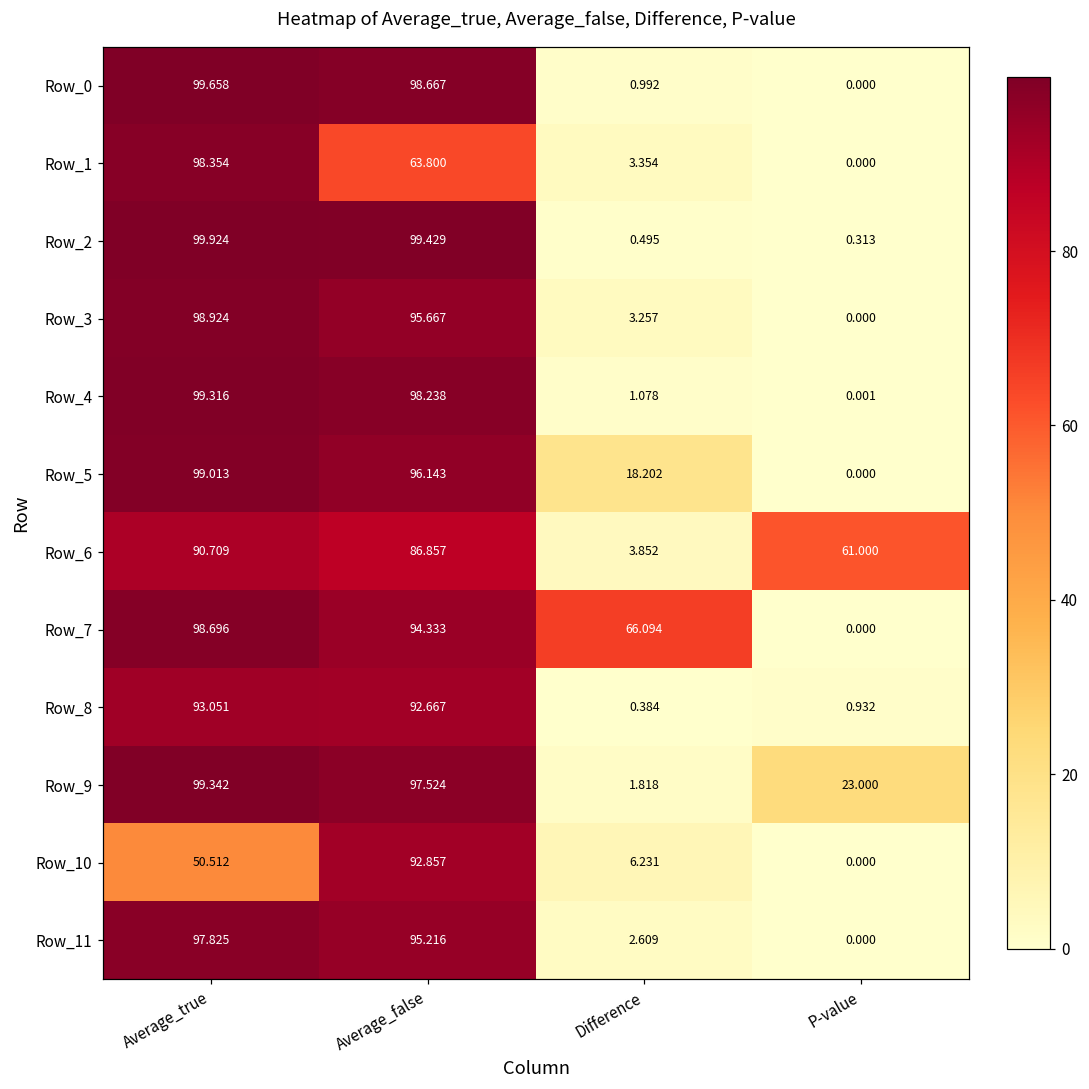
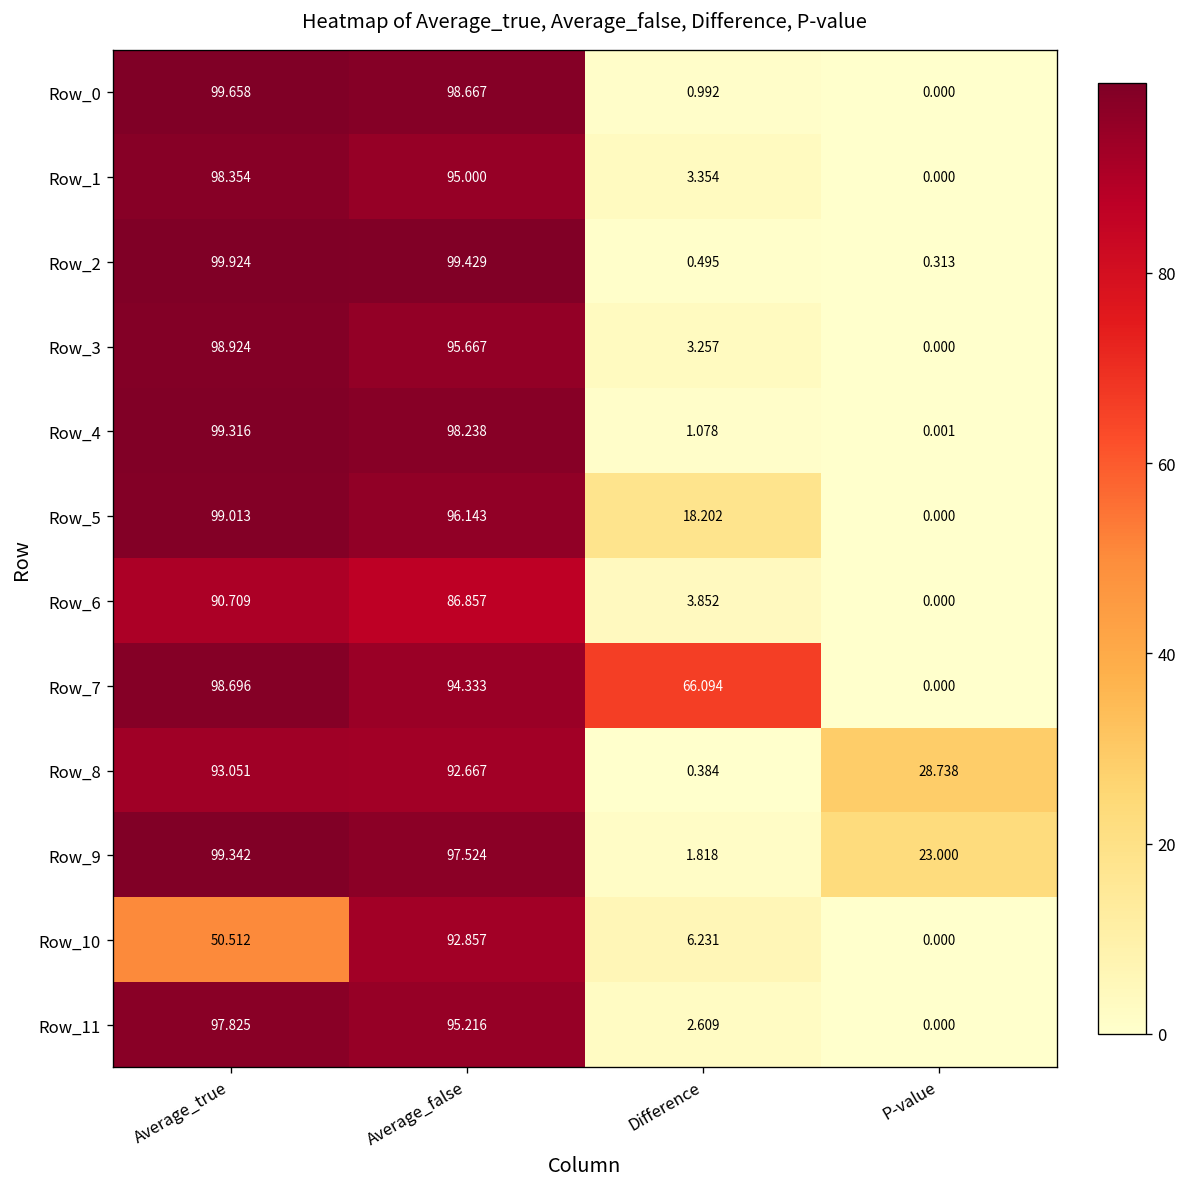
  {
    "Row_0": {
      "Average_true": 99.658,
      "Average_false": 98.667,
      "Difference": 0.992,
      "P-value": 0.000
    },
    "Row_1": {
      "Average_true": 98.354,
-     "Average_false": 63.800,
+     "Average_false": 95.000,
      "Difference": 3.354,
      "P-value": 0.000
    },
    "Row_2": {
      "Average_true": 99.924,
      "Average_false": 99.429,
      "Difference": 0.495,
      "P-value": 0.313
    },
    "Row_3": {
      "Average_true": 98.924,
      "Average_false": 95.667,
      "Difference": 3.257,
      "P-value": 0.000
    },
    "Row_4": {
      "Average_true": 99.316,
      "Average_false": 98.238,
      "Difference": 1.078,
      "P-value": 0.001
    },
    "Row_5": {
      "Average_true": 99.013,
      "Average_false": 96.143,
      "Difference": 18.202,
      "P-value": 0.000
    },
    "Row_6": {
      "Average_true": 90.709,
      "Average_false": 86.857,
      "Difference": 3.852,
-     "P-value": 61.000
+     "P-value": 0.000
    },
    "Row_7": {
      "Average_true": 98.696,
      "Average_false": 94.333,
      "Difference": 66.094,
      "P-value": 0.000
    },
    "Row_8": {
      "Average_true": 93.051,
      "Average_false": 92.667,
      "Difference": 0.384,
-     "P-value": 0.932
+     "P-value": 28.738
    },
    "Row_9": {
      "Average_true": 99.342,
      "Average_false": 97.524,
      "Difference": 1.818,
      "P-value": 23.000
    },
    "Row_10": {
      "Average_true": 50.512,
      "Average_false": 92.857,
      "Difference": 6.231,
      "P-value": 0.000
    },
    "Row_11": {
      "Average_true": 97.825,
      "Average_false": 95.216,
      "Difference": 2.609,
      "P-value": 0.000
    }
  }
